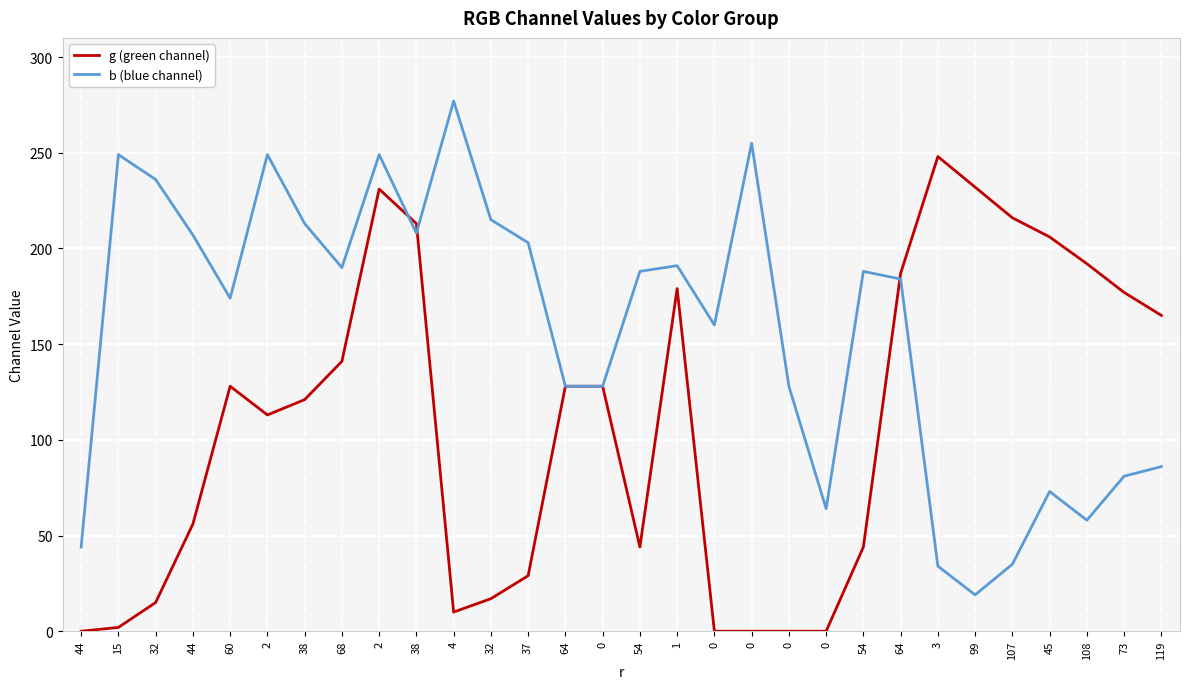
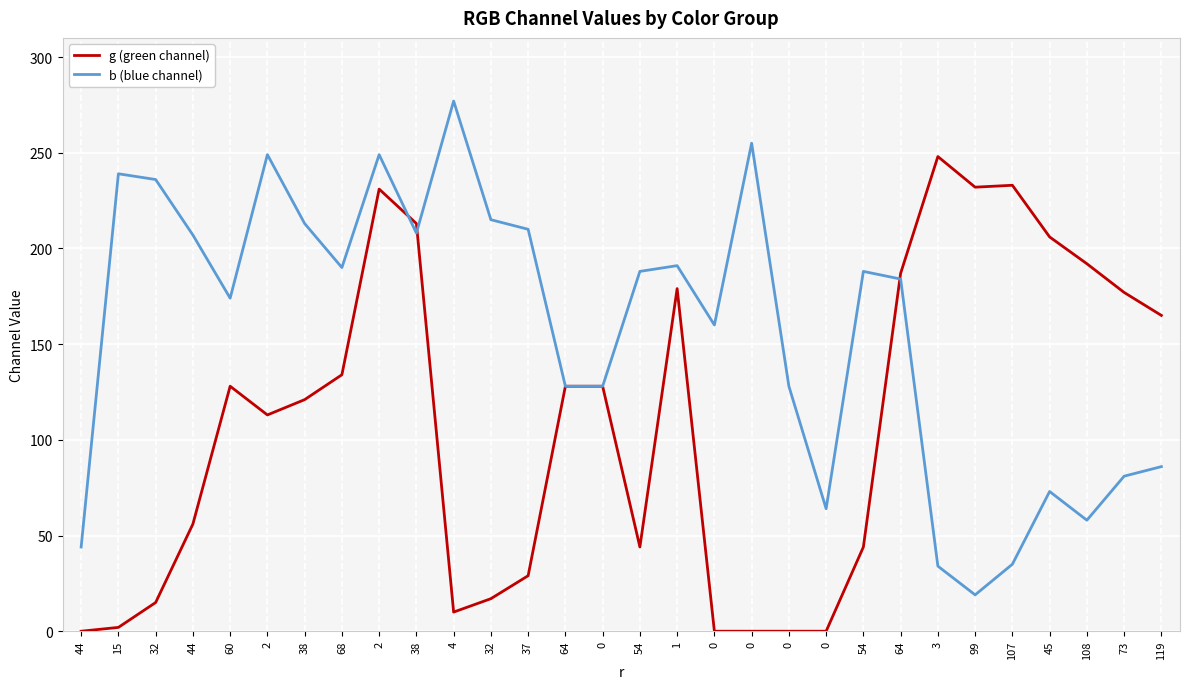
  {
    "g (green channel)": {
      "15": 2,
      "60": 128,
-     "68": 141,
+     "68": 134,
      "4": 10,
      "37": 29,
      "1": 179,
      "3": 248,
      "99": 232,
-     "107": 216,
+     "107": 233,
      "45": 206,
      "108": 192,
      "73": 177,
      "119": 165
    },
    "b (blue channel)": {
-     "15": 249,
+     "15": 239,
      "60": 174,
      "68": 190,
      "4": 277,
-     "37": 203,
+     "37": 210,
      "1": 191,
      "3": 34,
      "99": 19,
      "107": 35,
      "45": 73,
      "108": 58,
      "73": 81,
      "119": 86
    }
  }
